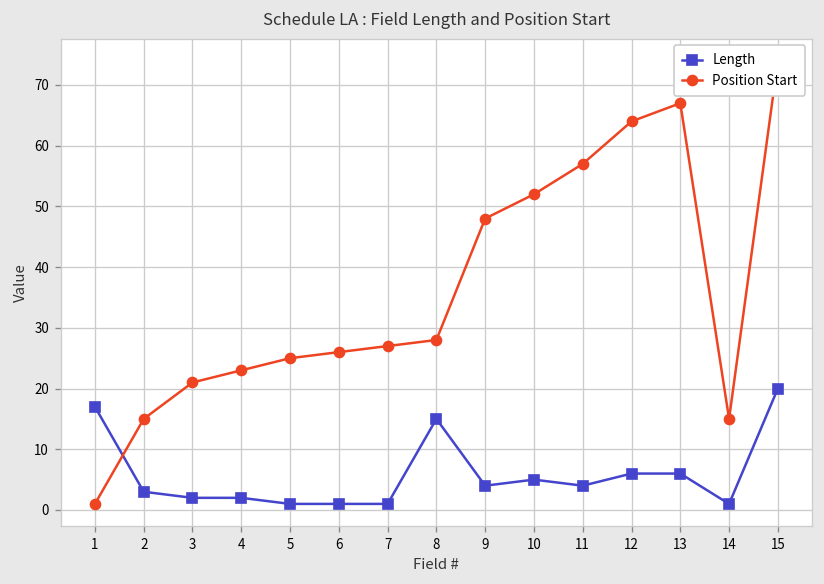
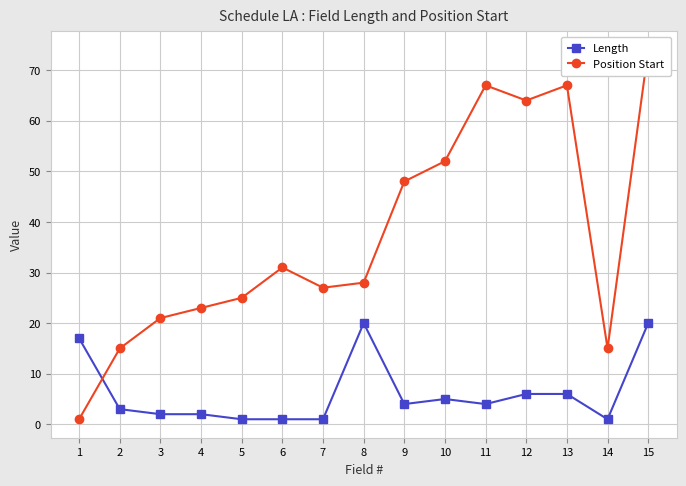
  {
    "Length": {
      "1": 17,
      "2": 3,
      "3": 2,
      "4": 2,
      "5": 1,
      "6": 1,
      "7": 1,
-     "8": 15,
+     "8": 20,
      "9": 4,
      "10": 5,
      "11": 4,
      "12": 6,
      "13": 6,
      "14": 1,
      "15": 20
    },
    "Position Start": {
      "1": 1,
      "2": 15,
      "3": 21,
      "4": 23,
      "5": 25,
-     "6": 26,
+     "6": 31,
      "7": 27,
      "8": 28,
      "9": 48,
      "10": 52,
-     "11": 57,
+     "11": 67,
      "12": 64,
      "13": 67,
      "14": 15
    }
  }
